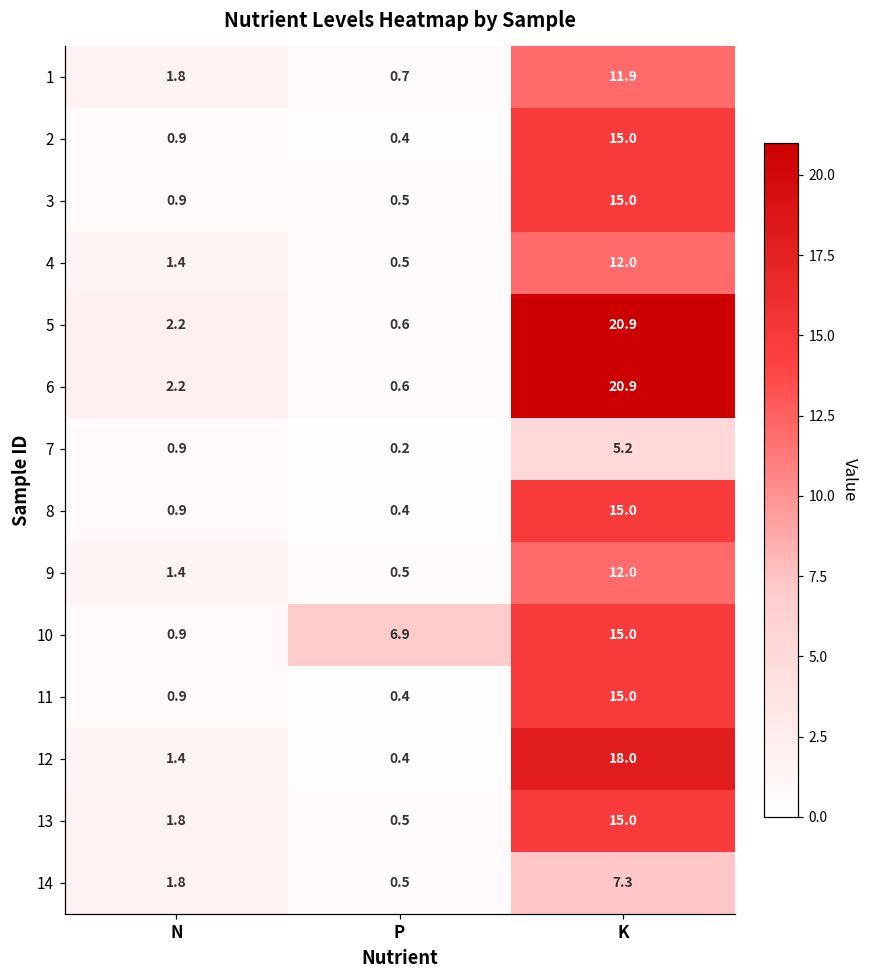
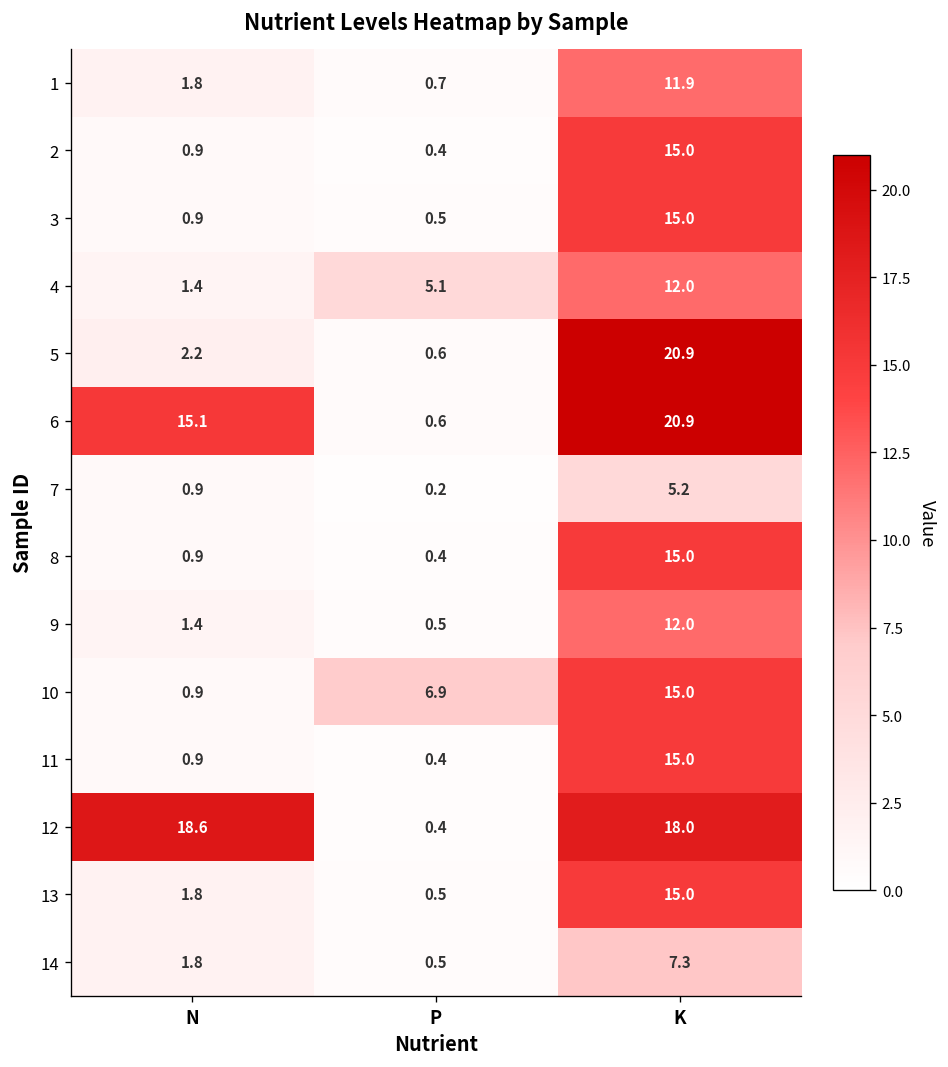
  {
    "1": {
      "N": 1.8,
      "P": 0.7,
      "K": 11.9
    },
    "2": {
      "N": 0.9,
      "P": 0.4,
      "K": 15.0
    },
    "3": {
      "N": 0.9,
      "P": 0.5,
      "K": 15.0
    },
    "4": {
      "N": 1.4,
-     "P": 0.5,
+     "P": 5.1,
      "K": 12.0
    },
    "5": {
      "N": 2.2,
      "P": 0.6,
      "K": 20.9
    },
    "6": {
-     "N": 2.2,
+     "N": 15.1,
      "P": 0.6,
      "K": 20.9
    },
    "7": {
      "N": 0.9,
      "P": 0.2,
      "K": 5.2
    },
    "8": {
      "N": 0.9,
      "P": 0.4,
      "K": 15.0
    },
    "9": {
      "N": 1.4,
      "P": 0.5,
      "K": 12.0
    },
    "10": {
      "N": 0.9,
      "P": 6.9,
      "K": 15.0
    },
    "11": {
      "N": 0.9,
      "P": 0.4,
      "K": 15.0
    },
    "12": {
-     "N": 1.4,
+     "N": 18.6,
      "P": 0.4,
      "K": 18.0
    },
    "13": {
      "N": 1.8,
      "P": 0.5,
      "K": 15.0
    },
    "14": {
      "N": 1.8,
      "P": 0.5,
      "K": 7.3
    }
  }
